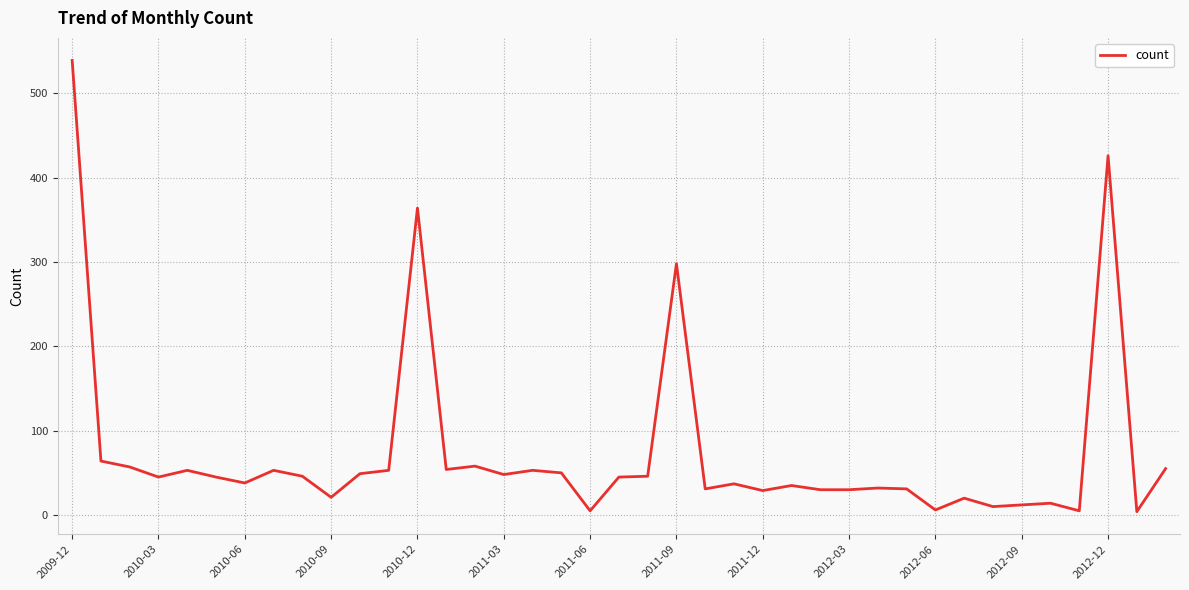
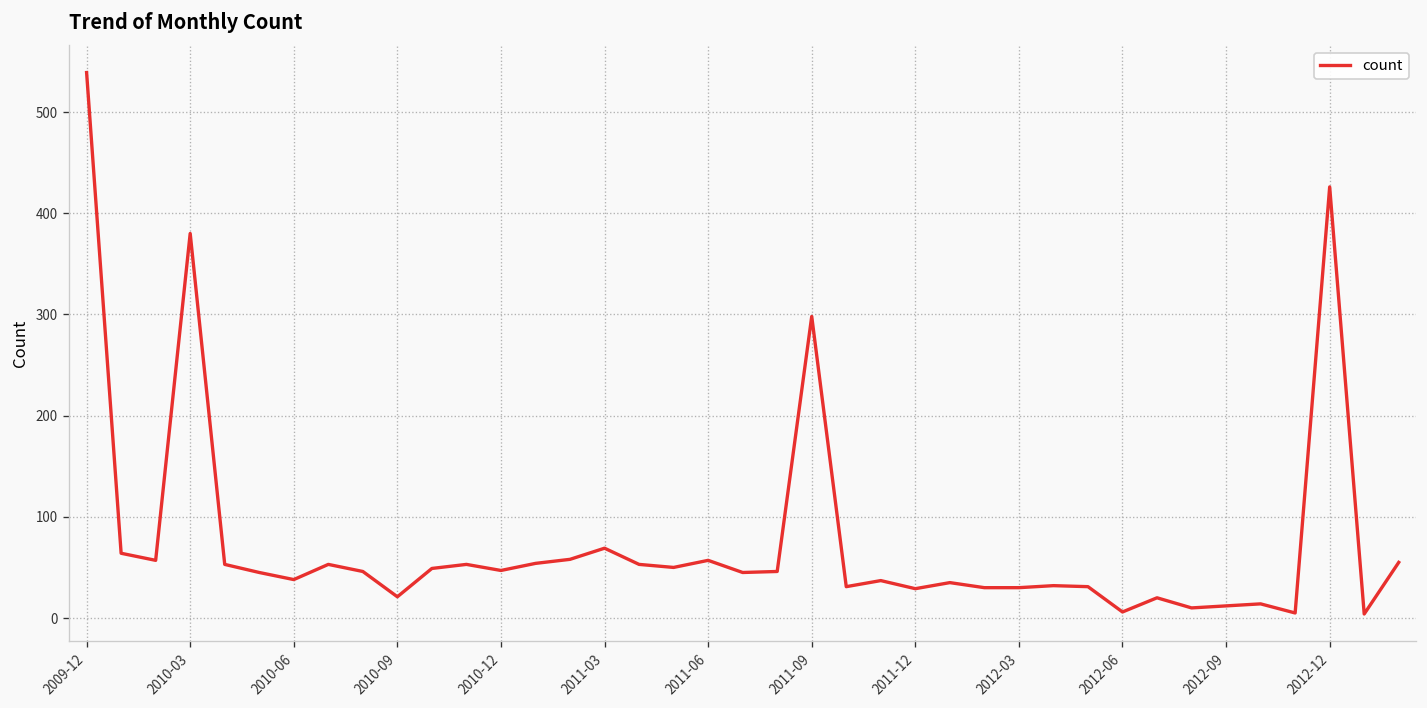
  {
    "2009-12": 540,
-   "2010-03": 50,
+   "2010-03": 380,
    "2010-06": 40,
    "2010-09": 20,
-   "2010-12": 360,
-   "2011-03": 50,
-   "2011-06": 10,
+   "2010-12": 50,
+   "2011-03": 70,
+   "2011-06": 60,
    "2011-09": 300,
    "2011-12": 30,
    "2012-03": 30,
    "2012-06": 10,
    "2012-09": 10,
    "2012-12": 430
  }
